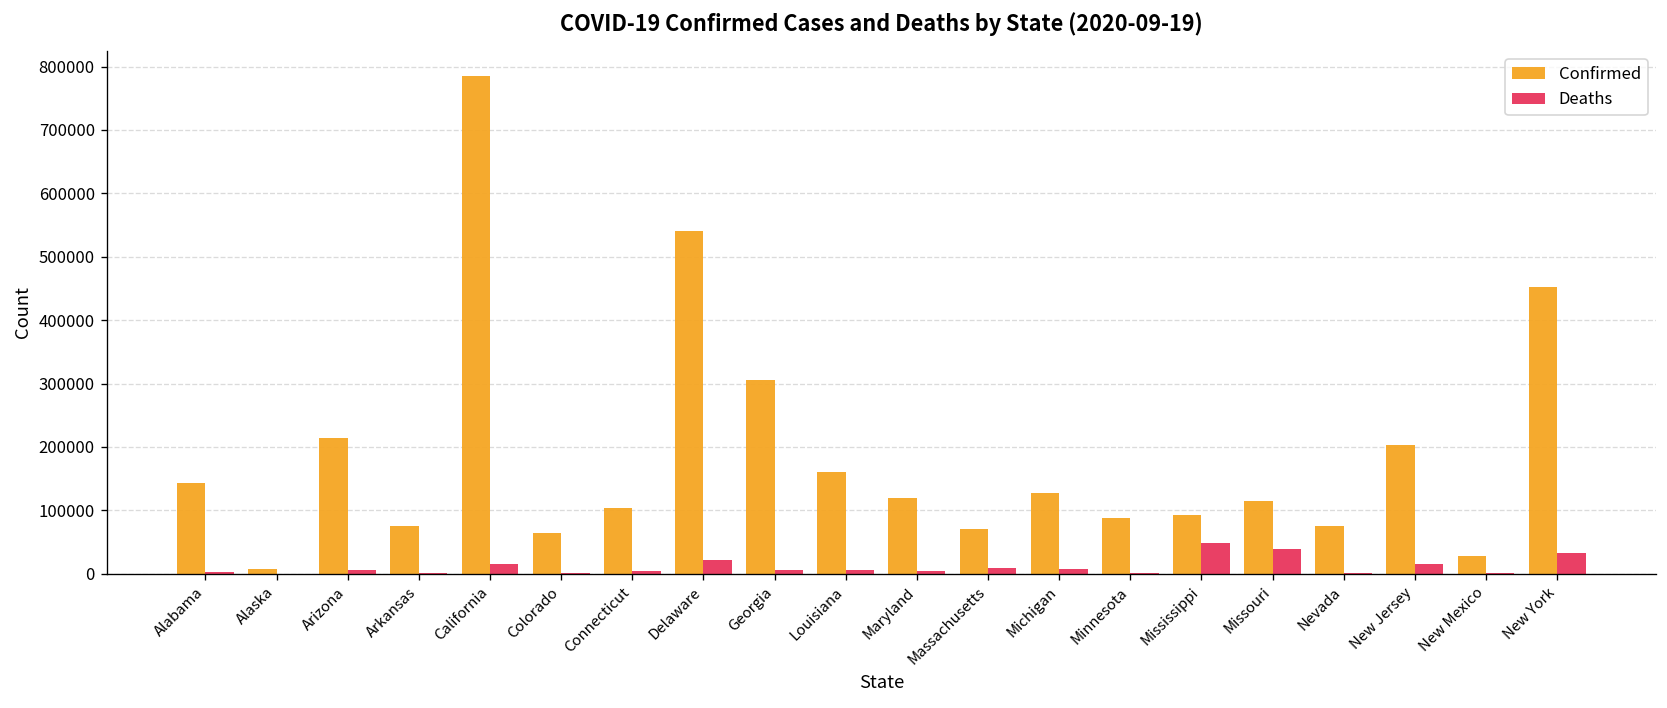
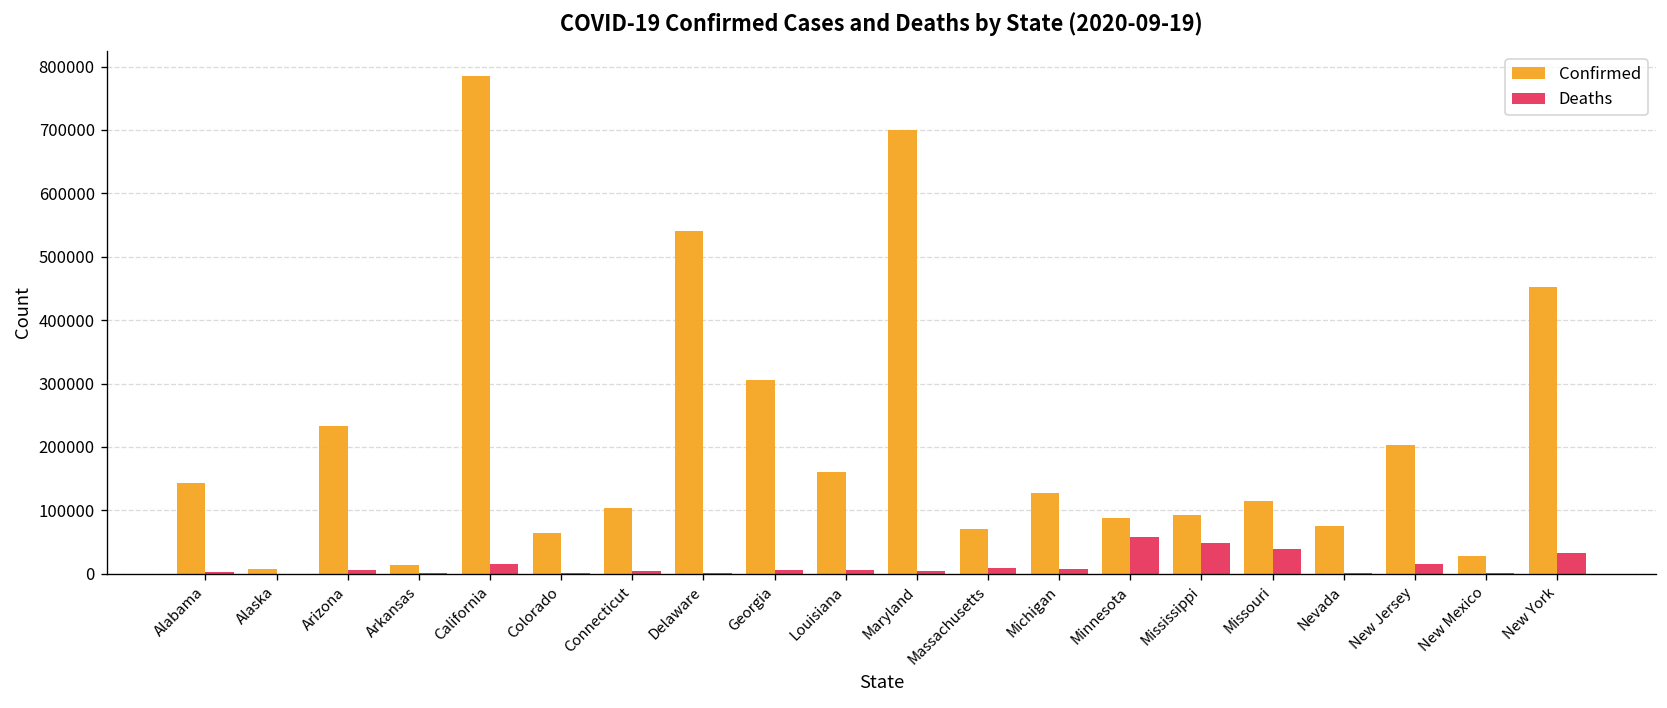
  {
    "Confirmed": {
      "Alabama": 140000,
      "Alaska": 10000,
-     "Arizona": 210000,
-     "Arkansas": 80000,
+     "Arizona": 230000,
+     "Arkansas": 10000,
      "California": 790000,
      "Colorado": 60000,
      "Connecticut": 100000,
      "Delaware": 540000,
      "Georgia": 310000,
      "Louisiana": 160000,
-     "Maryland": 120000,
+     "Maryland": 700000,
      "Massachusetts": 70000,
      "Michigan": 130000,
      "Minnesota": 90000,
      "Mississippi": 90000,
      "Missouri": 120000,
      "Nevada": 80000,
      "New Jersey": 200000,
      "New Mexico": 30000,
      "New York": 450000
    },
    "Deaths": {
      "Arizona": 10000,
      "California": 10000,
-     "Delaware": 20000,
+     "Delaware": 0,
      "Georgia": 10000,
      "Louisiana": 10000,
      "Massachusetts": 10000,
      "Michigan": 10000,
-     "Minnesota": 0,
+     "Minnesota": 60000,
      "Mississippi": 50000,
      "Missouri": 40000,
      "New Jersey": 20000,
      "New York": 30000
    }
  }
